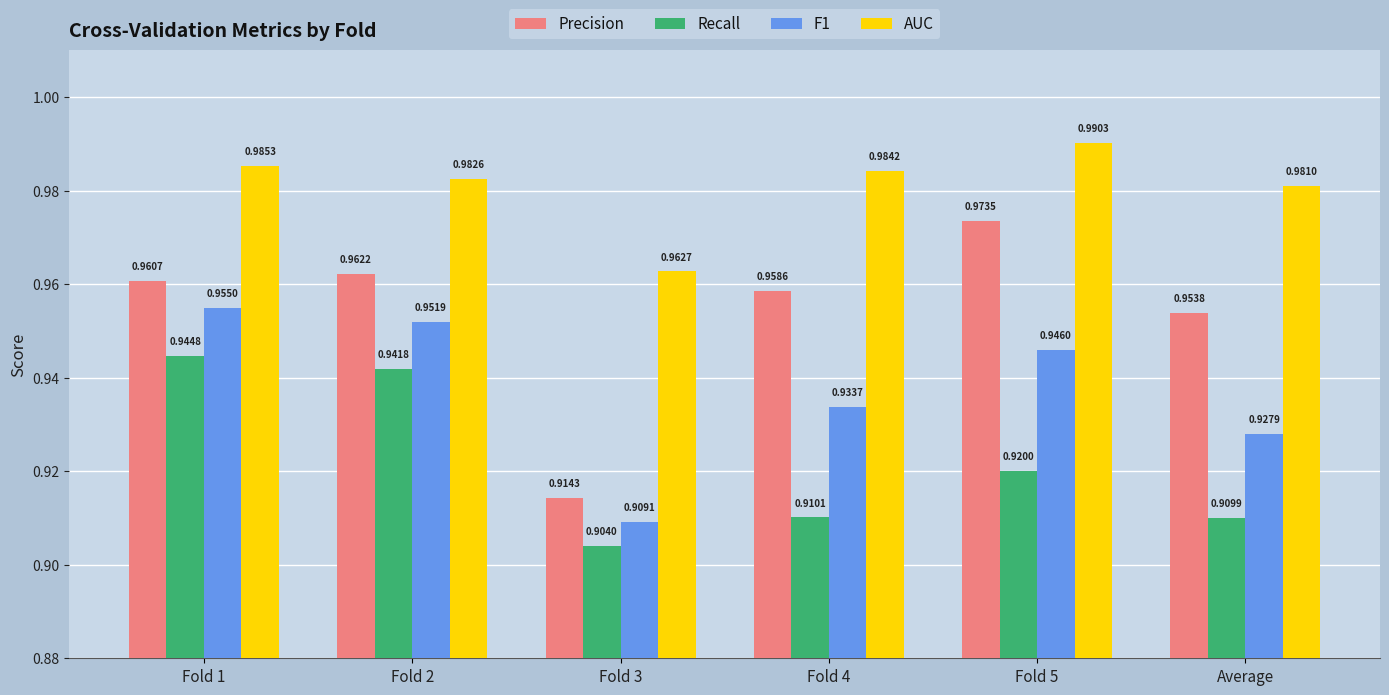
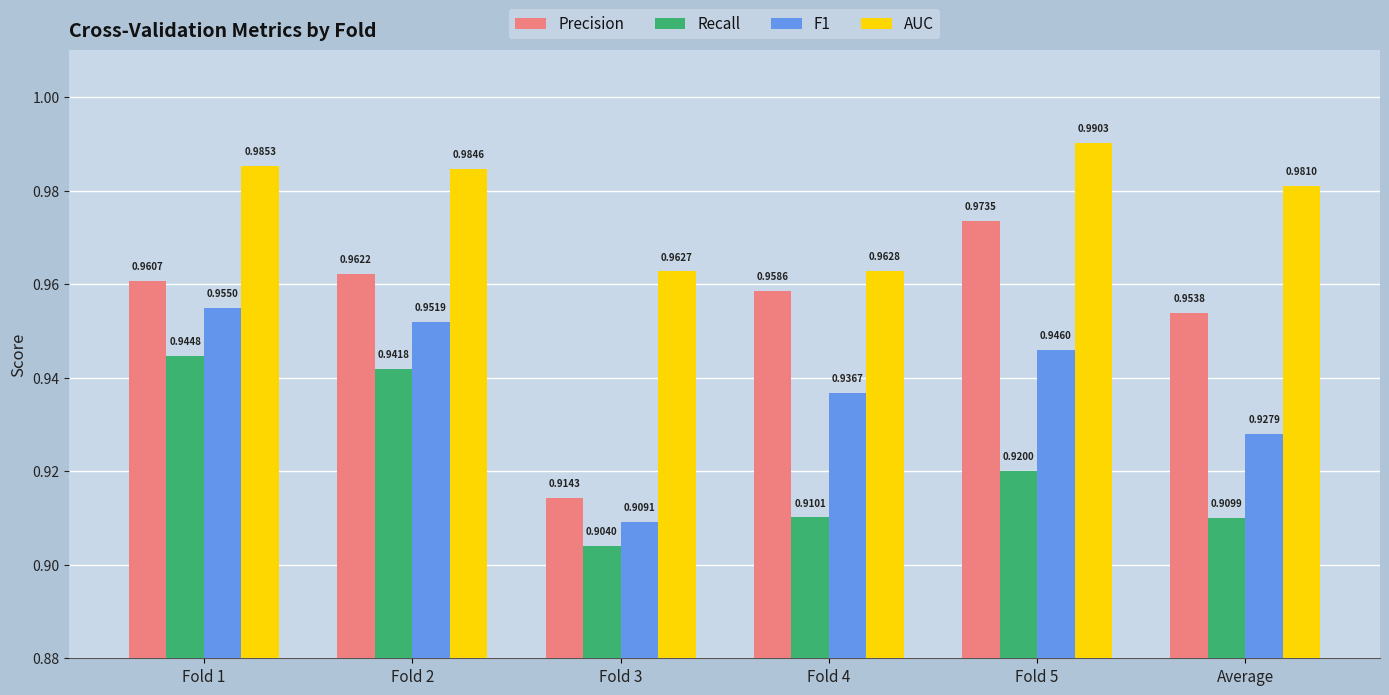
  {
    "Precision": {
      "Fold 1": 0.9607,
      "Fold 2": 0.9622,
      "Fold 3": 0.9143,
      "Fold 4": 0.9586,
      "Fold 5": 0.9735,
      "Average": 0.9538
    },
    "Recall": {
      "Fold 1": 0.9448,
      "Fold 2": 0.9418,
      "Fold 3": 0.9040,
      "Fold 4": 0.9101,
      "Fold 5": 0.9200,
      "Average": 0.9099
    },
    "F1": {
      "Fold 1": 0.9550,
      "Fold 2": 0.9519,
      "Fold 3": 0.9091,
-     "Fold 4": 0.9337,
+     "Fold 4": 0.9367,
      "Fold 5": 0.9460,
      "Average": 0.9279
    },
    "AUC": {
      "Fold 1": 0.9853,
-     "Fold 2": 0.9826,
+     "Fold 2": 0.9846,
      "Fold 3": 0.9627,
-     "Fold 4": 0.9842,
+     "Fold 4": 0.9628,
      "Fold 5": 0.9903,
      "Average": 0.9810
    }
  }
